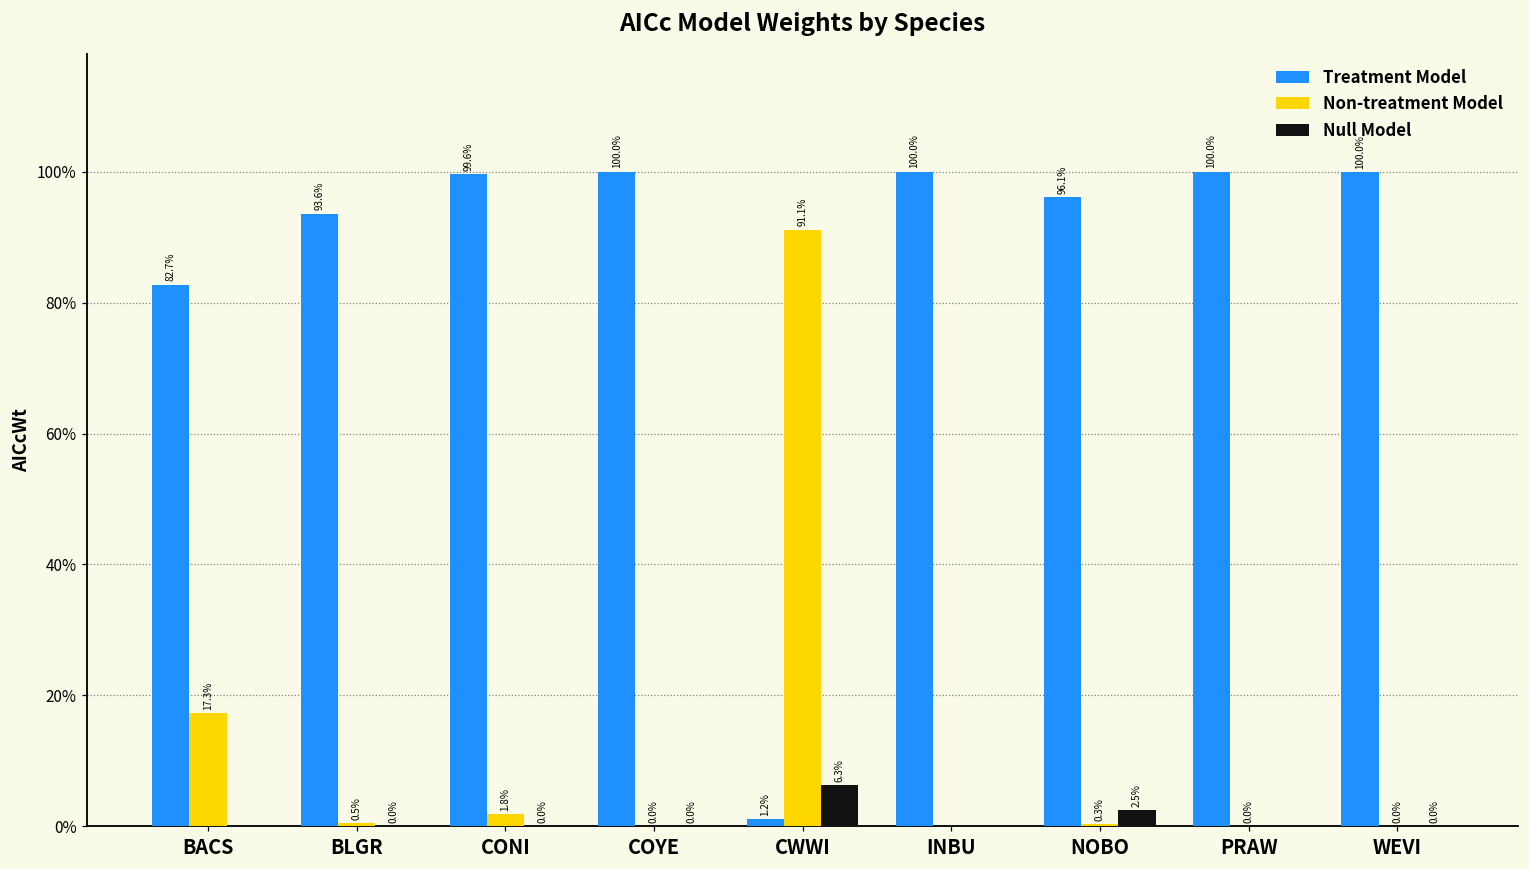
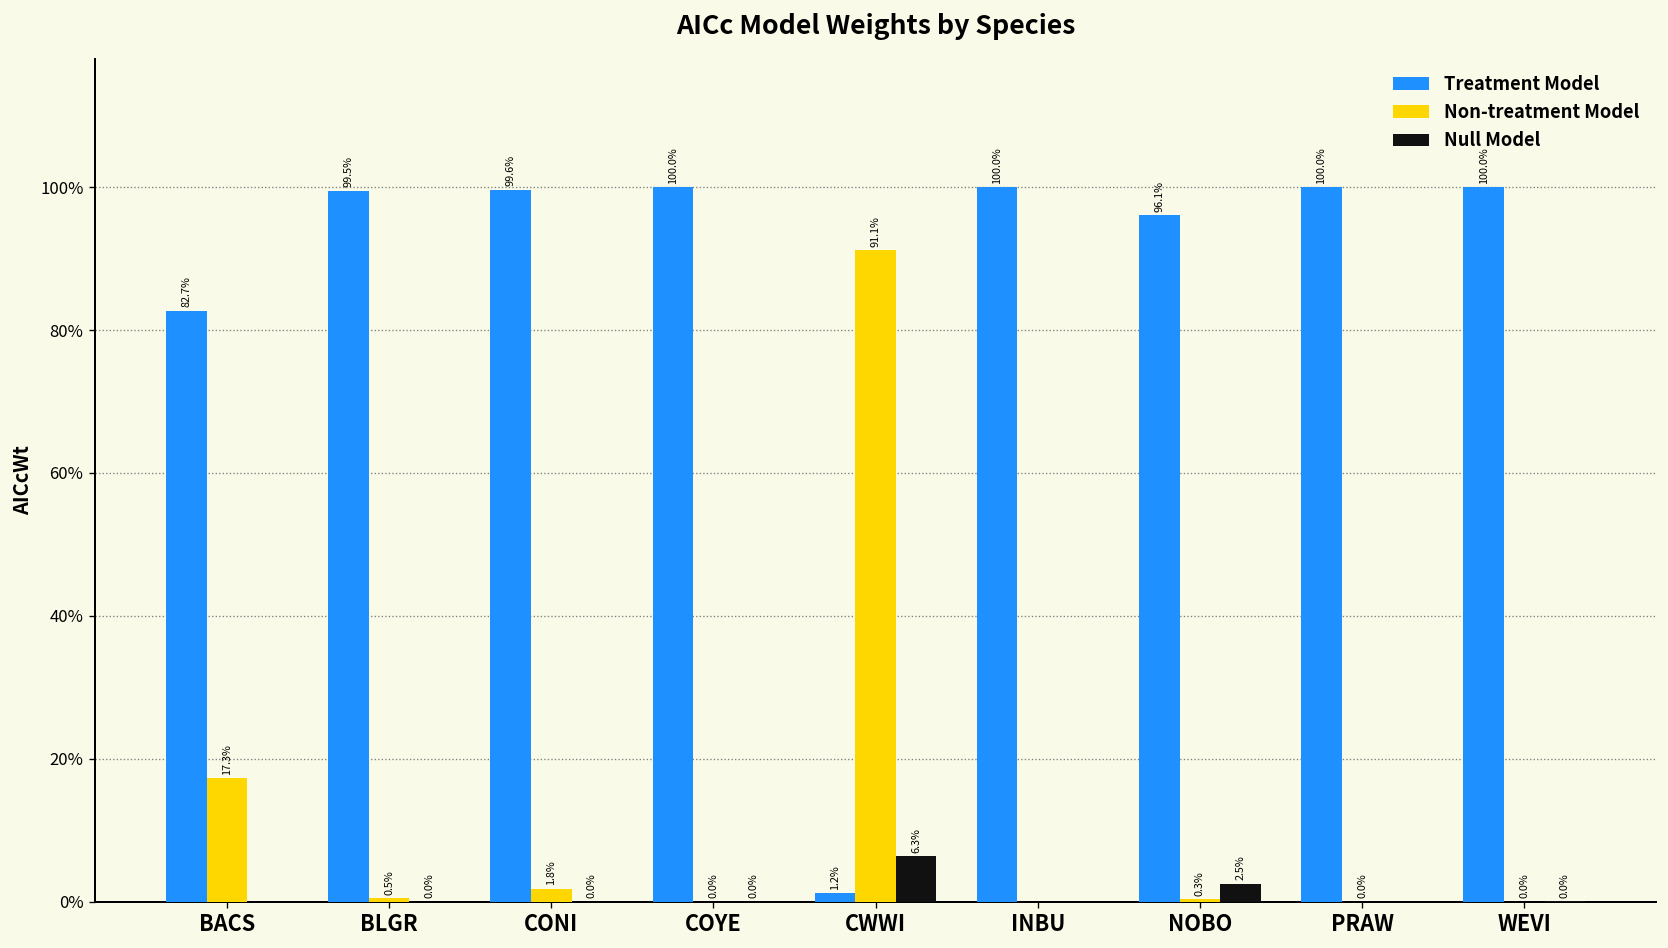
  {
    "Treatment Model": {
      "BACS": "82.7%",
-     "BLGR": "93.6%",
+     "BLGR": "99.5%",
      "CONI": "99.6%",
      "COYE": "100.0%",
      "CWWI": "1.2%",
      "INBU": "100.0%",
      "NOBO": "96.1%",
      "PRAW": "100.0%",
      "WEVI": "100.0%"
    },
    "Non-treatment Model": {
      "BACS": "17.3%",
      "BLGR": "0.5%",
      "CONI": "1.8%",
      "COYE": "0.0%",
      "CWWI": "91.1%",
      "NOBO": "0.3%",
      "PRAW": "0.0%",
      "WEVI": "0.0%"
    },
    "Null Model": {
      "BLGR": "0.0%",
      "CONI": "0.0%",
      "COYE": "0.0%",
      "CWWI": "6.3%",
      "NOBO": "2.5%",
      "WEVI": "0.0%"
    }
  }
